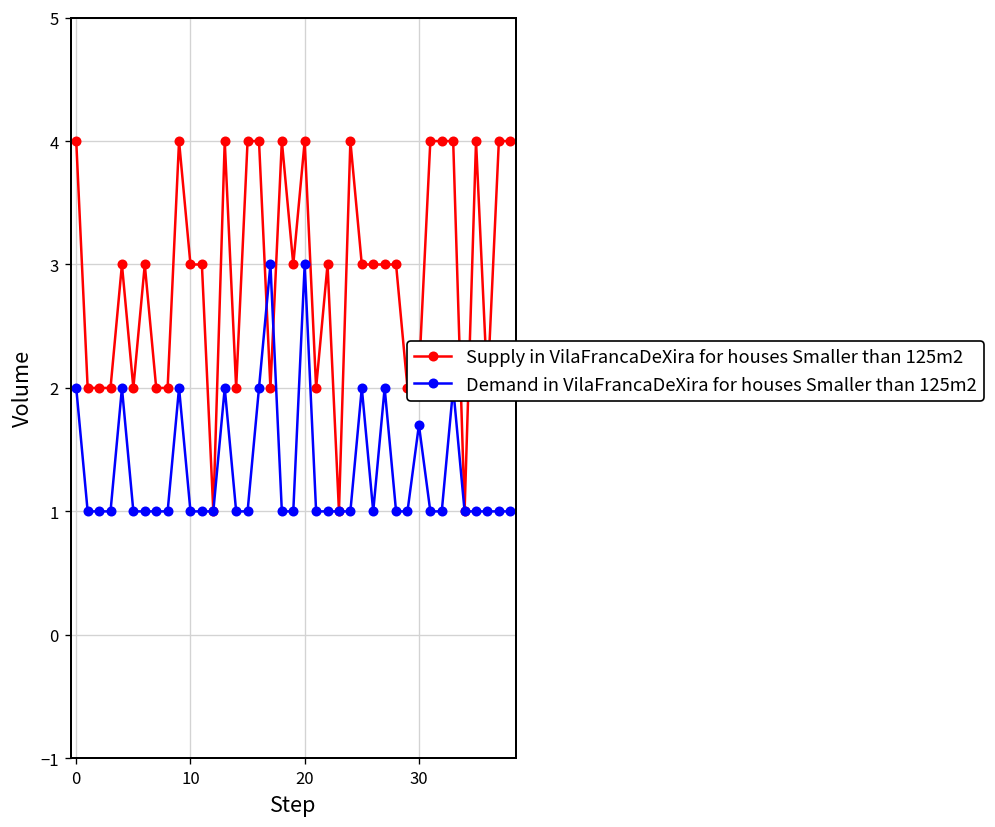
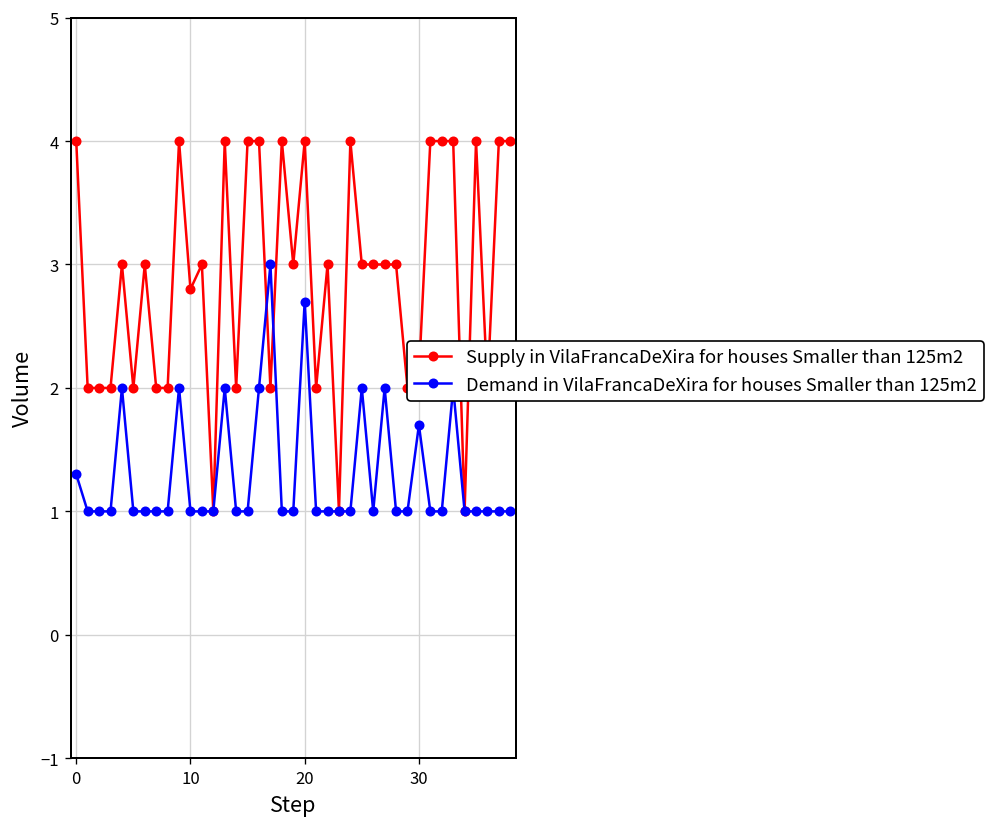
  {
    "Supply in VilaFrancaDeXira for houses Smaller than 125m2": {
      "0": 4.0,
-     "10": 3.0,
+     "10": 2.8,
      "20": 4.0
    },
    "Demand in VilaFrancaDeXira for houses Smaller than 125m2": {
-     "0": 2.0,
+     "0": 1.3,
      "10": 1.0,
-     "20": 3.0,
+     "20": 2.7,
      "30": 1.7
    }
  }
